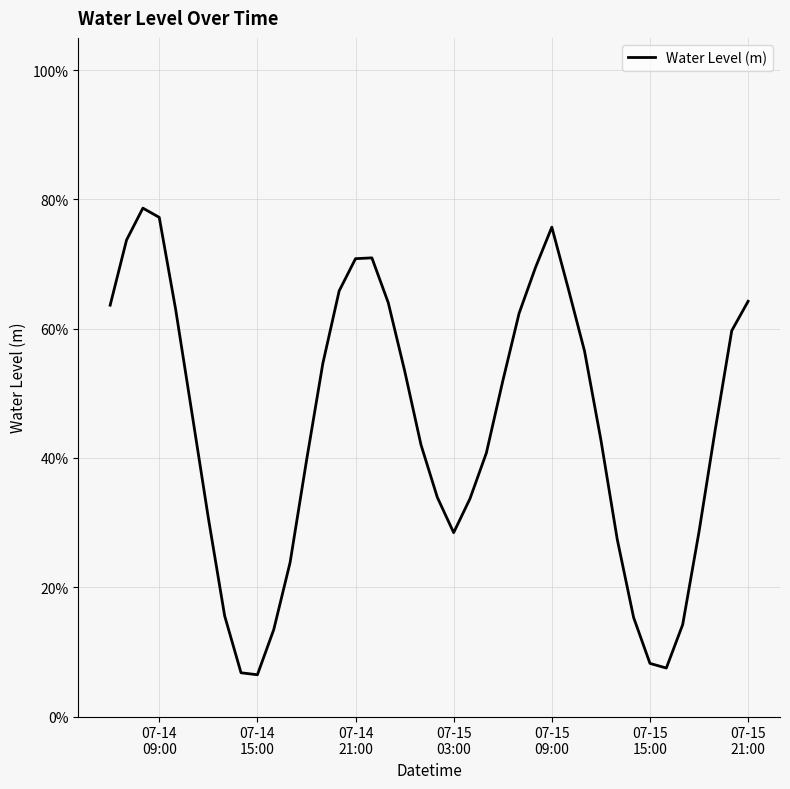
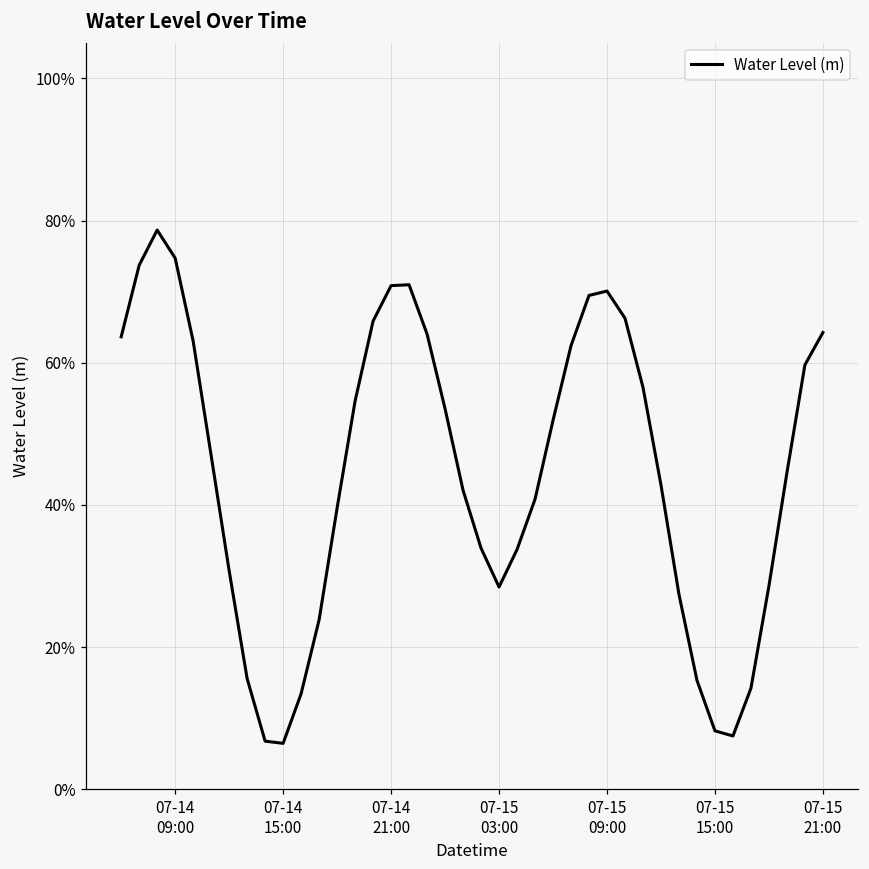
  {
-   "07-14 09:00": "77%",
+   "07-14 09:00": "75%",
    "07-14 15:00": "6%",
    "07-14 21:00": "71%",
    "07-15 03:00": "28%",
-   "07-15 09:00": "76%",
+   "07-15 09:00": "70%",
    "07-15 15:00": "8%",
    "07-15 21:00": "64%"
  }
